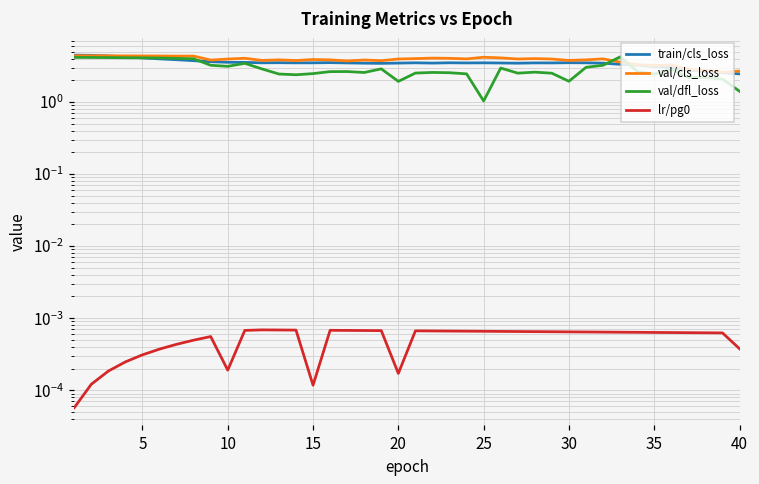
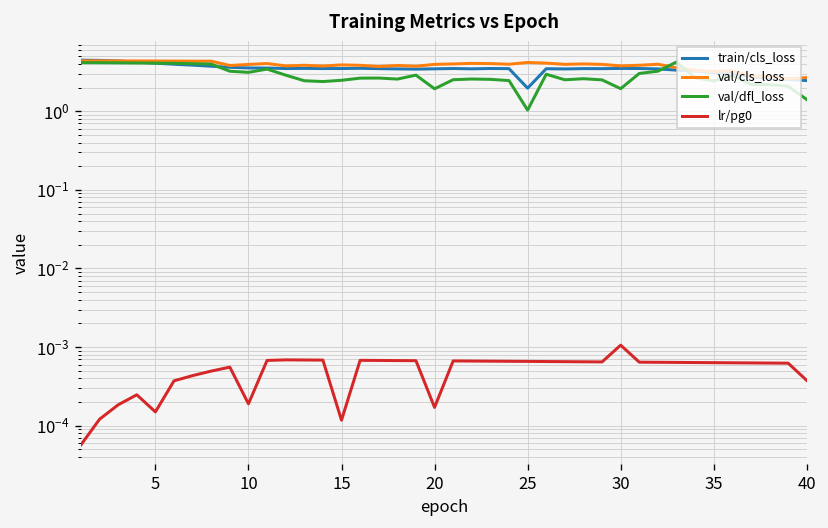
  {
    "train/cls_loss": {
      "10": 4,
      "15": 3,
      "20": 3,
-     "25": 3,
+     "25": 2.0,
      "40": 2.5
    },
    "val/cls_loss": {
      "10": 4,
      "15": 4,
      "20": 4,
      "25": 4,
      "40": 2.7
    },
    "val/dfl_loss": {
      "10": 3,
      "15": 2.5,
      "20": 1.9,
      "25": 1.0,
      "30": 1.9,
      "40": 1.4
    },
    "lr/pg0": {
-     "5": 0.0003,
+     "5": 0.00015,
      "10": 0.00019,
      "15": 0.00012,
      "20": 0.00017,
      "25": 0.0007,
-     "30": 0.0006,
+     "30": 0.0011,
      "35": 0.0006,
      "40": 0.0004
    }
  }
